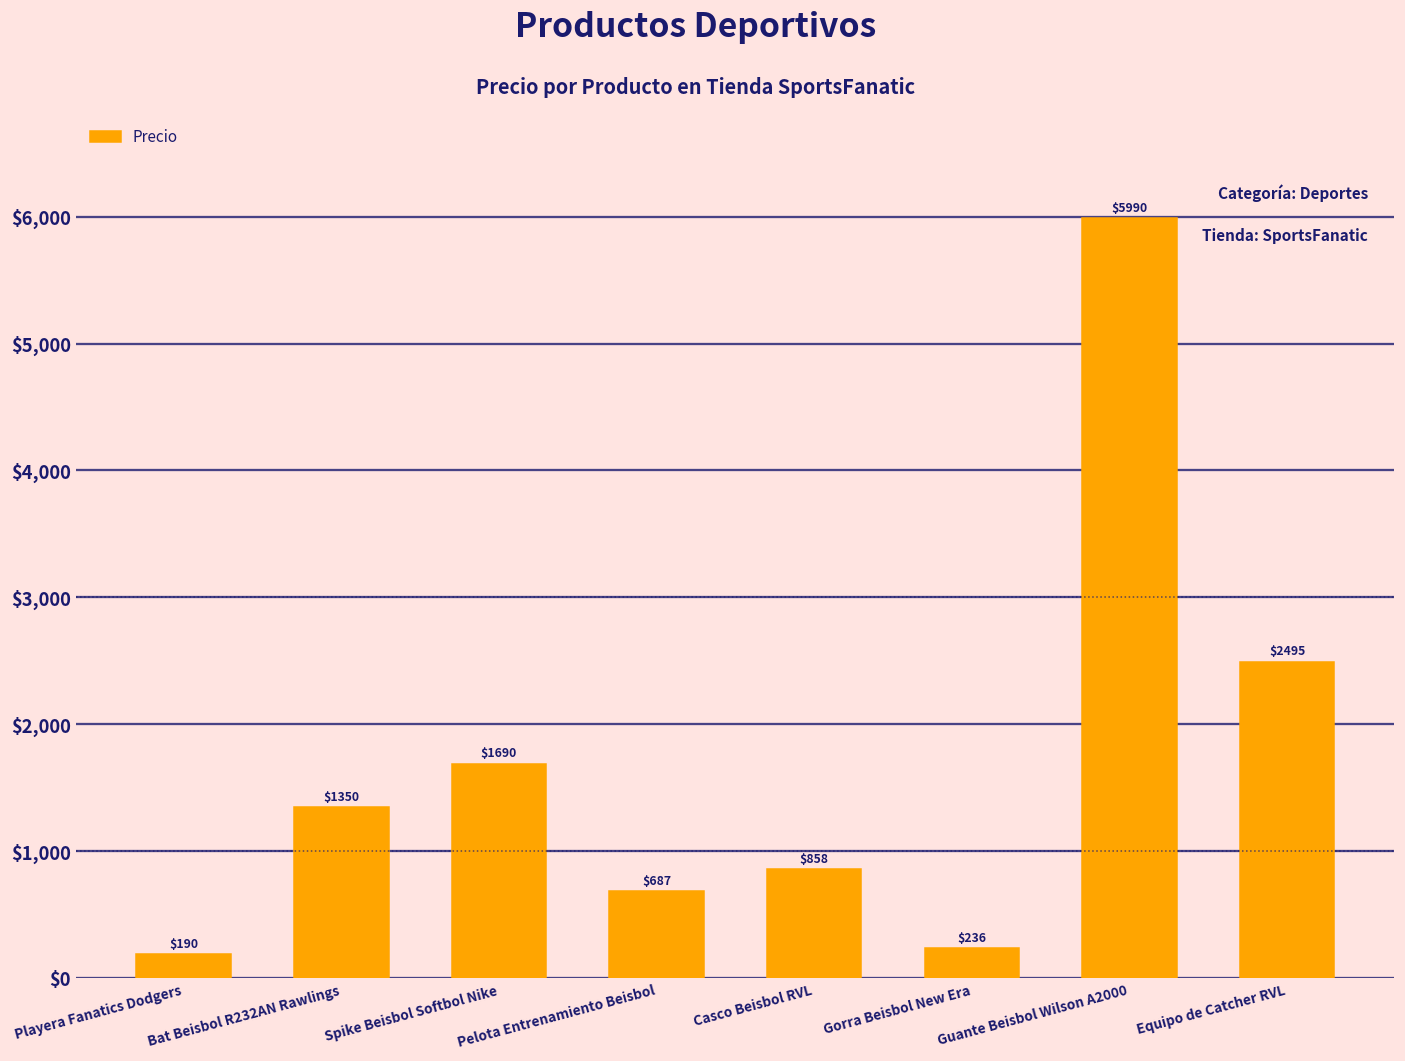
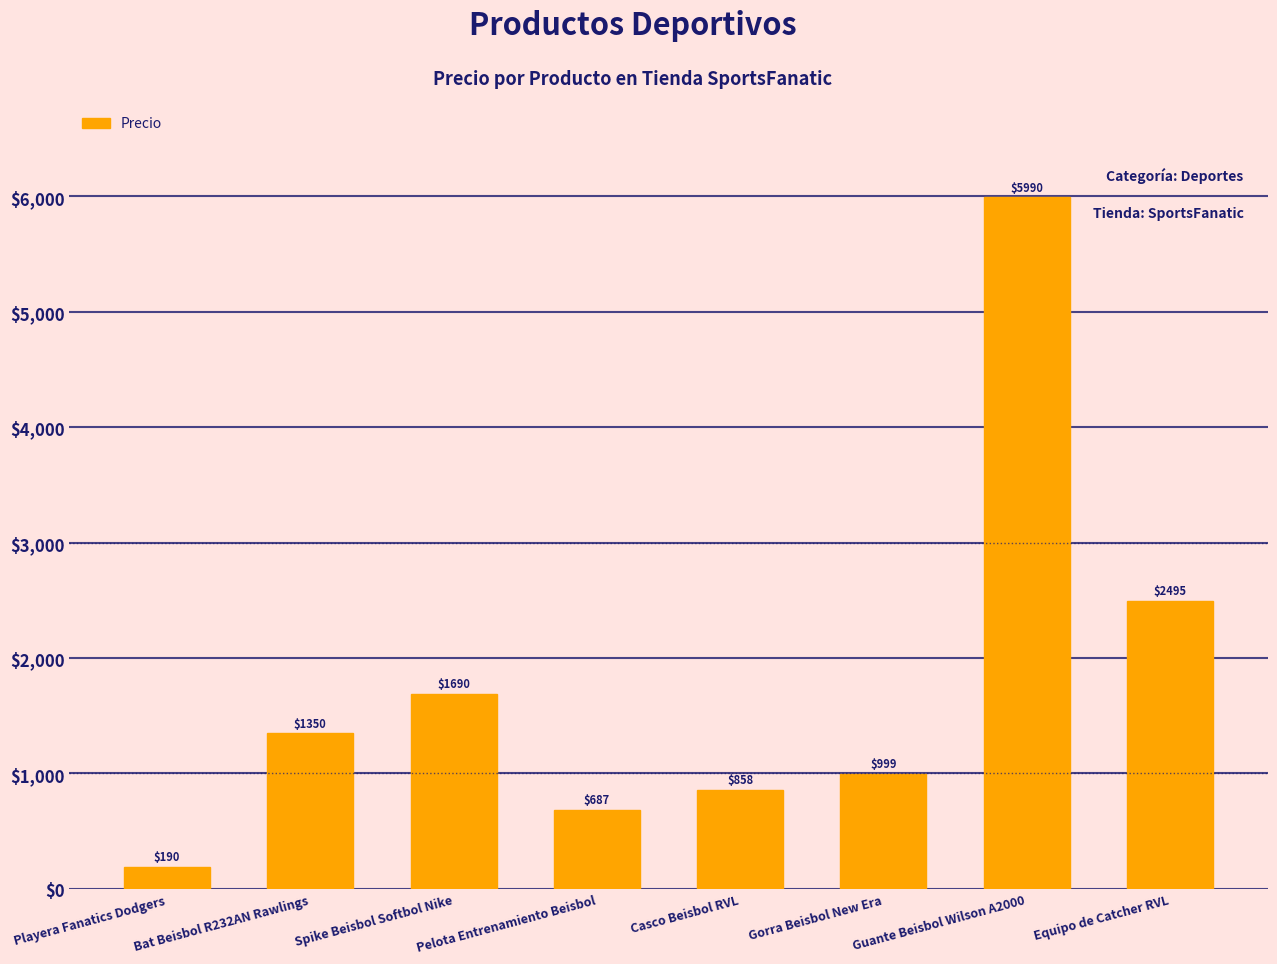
  {
    "Playera Fanatics Dodgers": "$190",
    "Bat Beisbol R232AN Rawlings": "$1350",
    "Spike Beisbol Softbol Nike": "$1690",
    "Pelota Entrenamiento Beisbol": "$687",
    "Casco Beisbol RVL": "$858",
-   "Gorra Beisbol New Era": "$236",
+   "Gorra Beisbol New Era": "$999",
    "Guante Beisbol Wilson A2000": "$5990",
    "Equipo de Catcher RVL": "$2495"
  }
